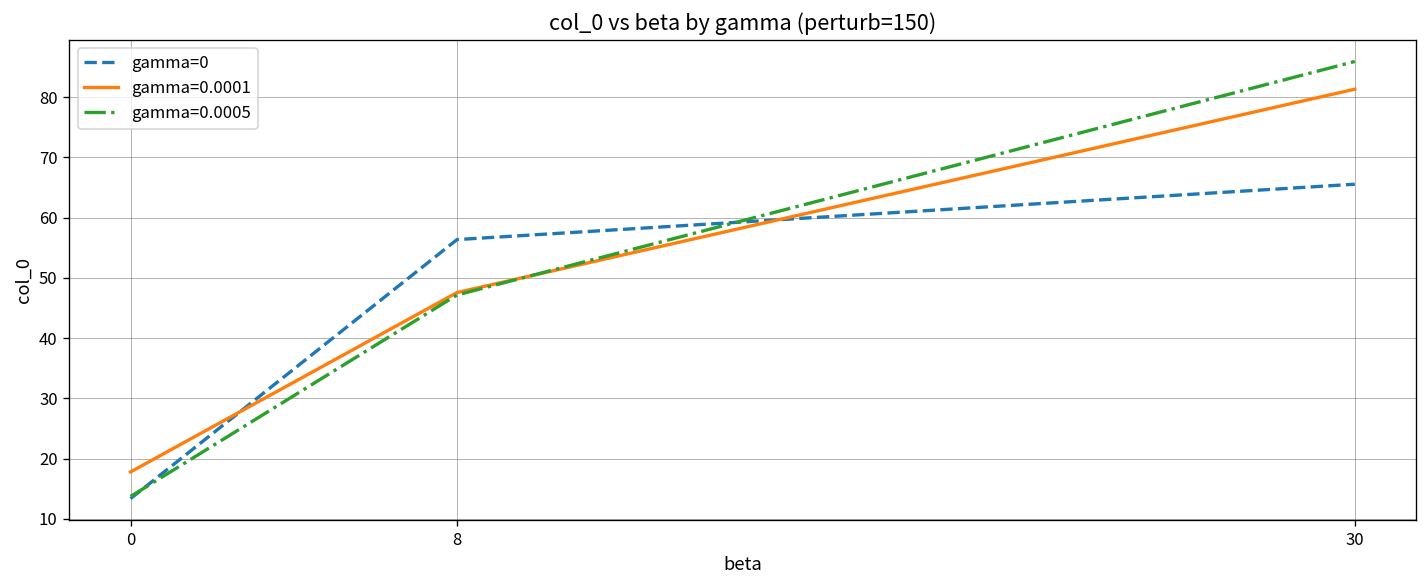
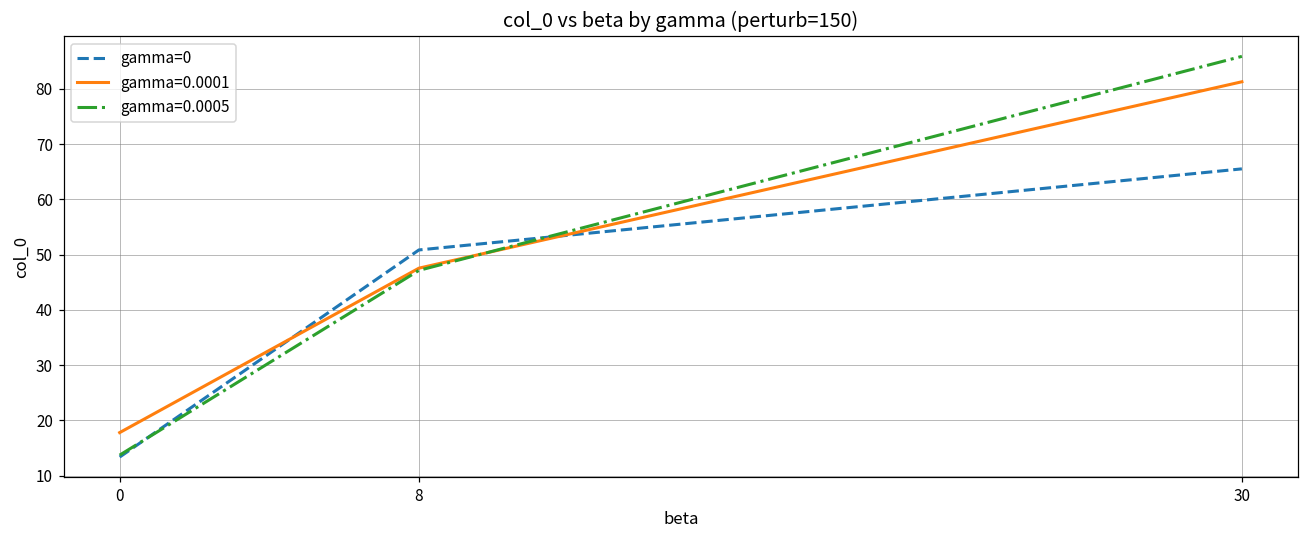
  {
    "gamma=0": {
-     "8": 56,
+     "8": 51,
      "30": 66
    },
    "gamma=0.0001": {
      "0": 18,
      "30": 81
    },
    "gamma=0.0005": {
      "30": 86
    }
  }
